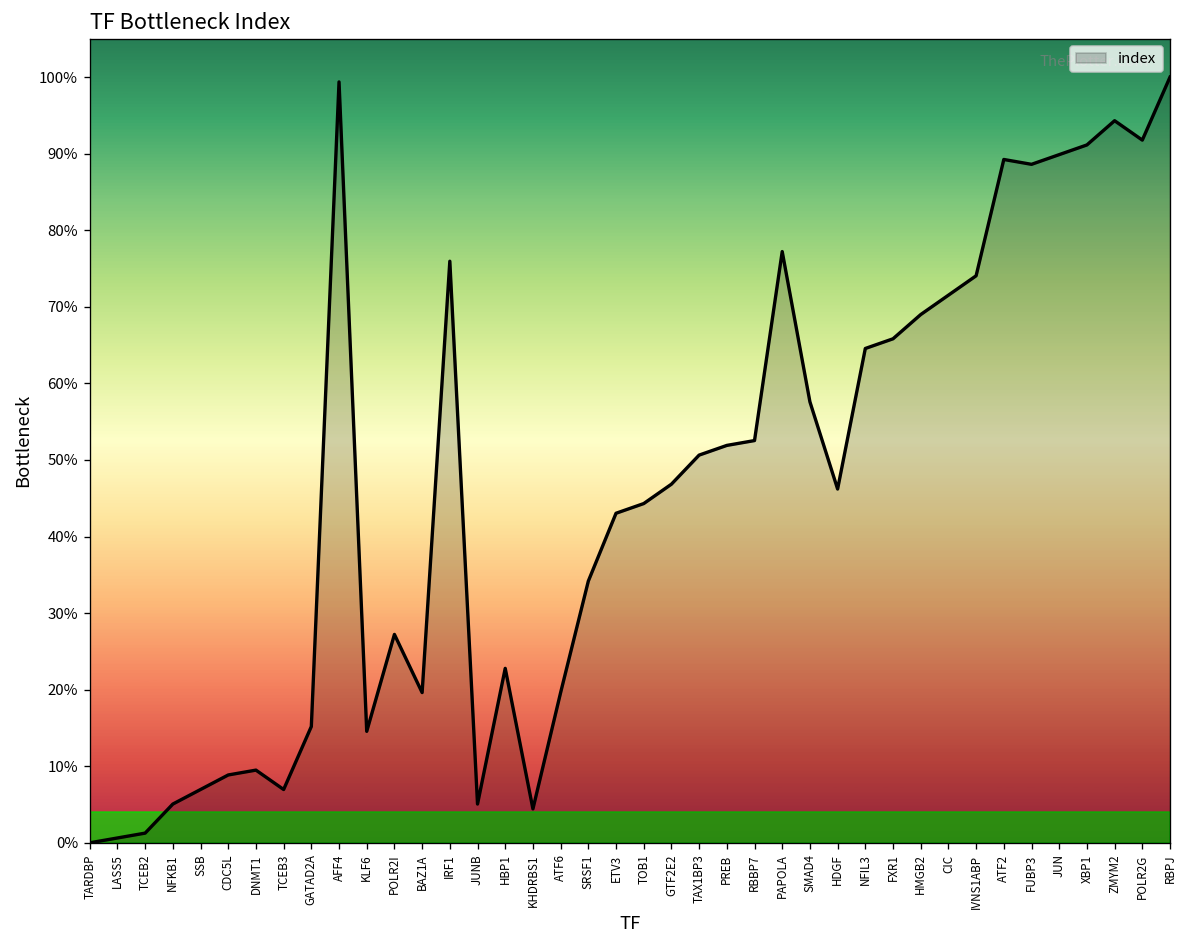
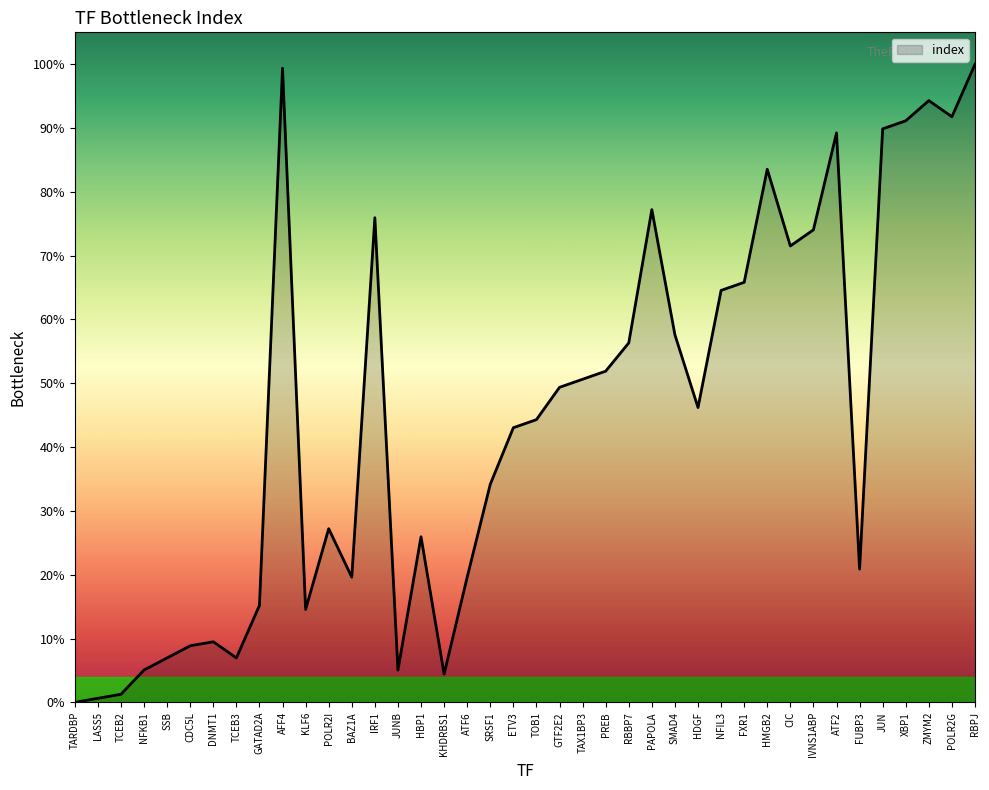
  {
    "NFKB1": "5%",
    "SSB": "7%",
    "CDC5L": "9%",
    "DNMT1": "9%",
    "TCEB3": "7%",
    "GATAD2A": "15%",
    "AFF4": "99%",
    "KLF6": "15%",
    "POLR2I": "27%",
    "BAZ1A": "20%",
    "IRF1": "76%",
    "JUNB": "5%",
-   "HBP1": "23%",
+   "HBP1": "26%",
    "KHDRBS1": "4%",
    "ATF6": "20%",
    "SRSF1": "34%",
    "ETV3": "43%",
    "TOB1": "44%",
-   "GTF2E2": "47%",
+   "GTF2E2": "49%",
    "TAX1BP3": "51%",
    "PREB": "52%",
-   "RBBP7": "53%",
+   "RBBP7": "56%",
    "PAPOLA": "77%",
    "SMAD4": "58%",
    "HDGF": "46%",
    "NFIL3": "65%",
    "FXR1": "66%",
-   "HMGB2": "69%",
+   "HMGB2": "84%",
    "CIC": "72%",
    "IVNS1ABP": "74%",
    "ATF2": "89%",
-   "FUBP3": "89%",
+   "FUBP3": "21%",
    "JUN": "90%",
    "XBP1": "91%",
    "ZMYM2": "94%",
    "POLR2G": "92%",
    "RBPJ": "100%"
  }
